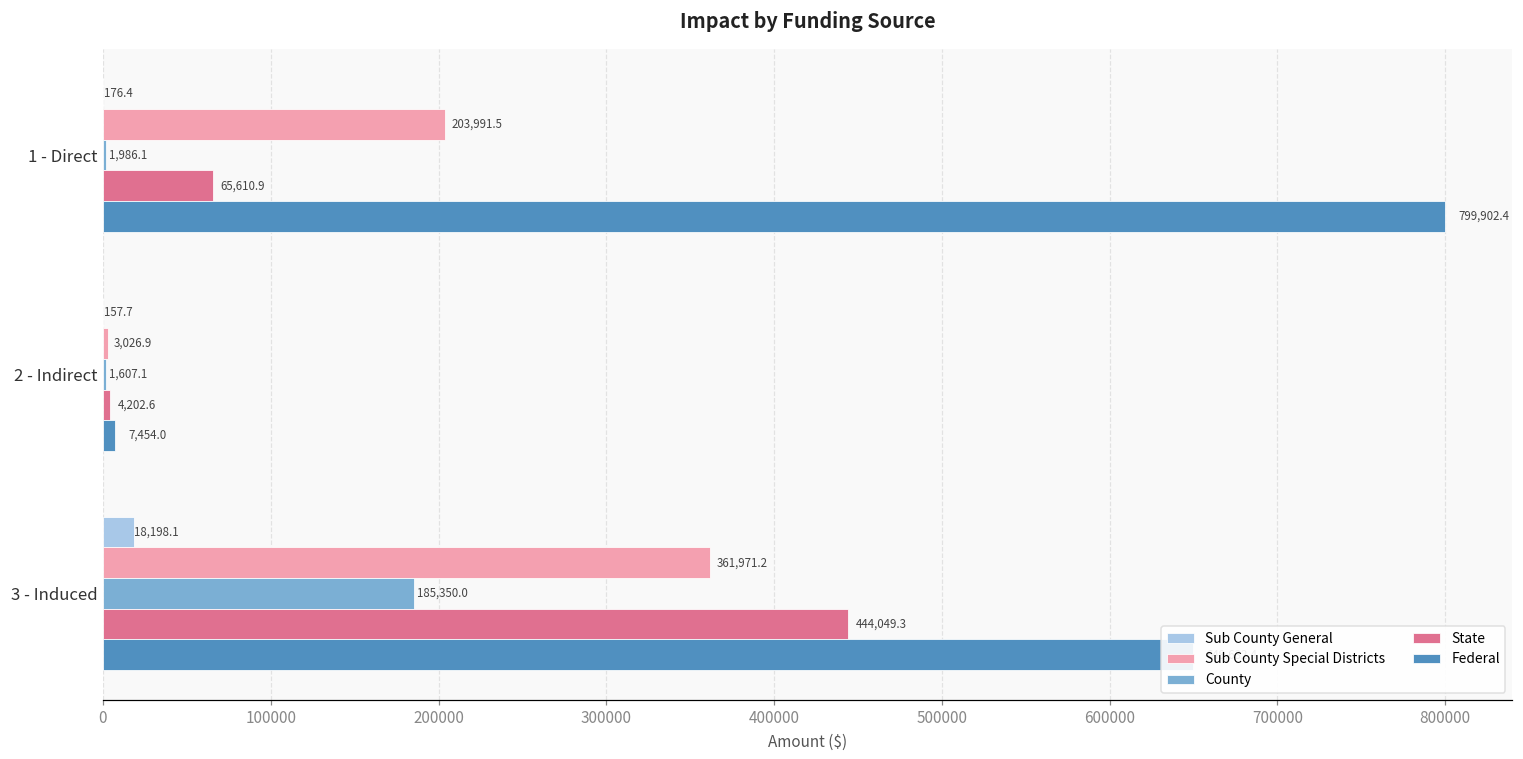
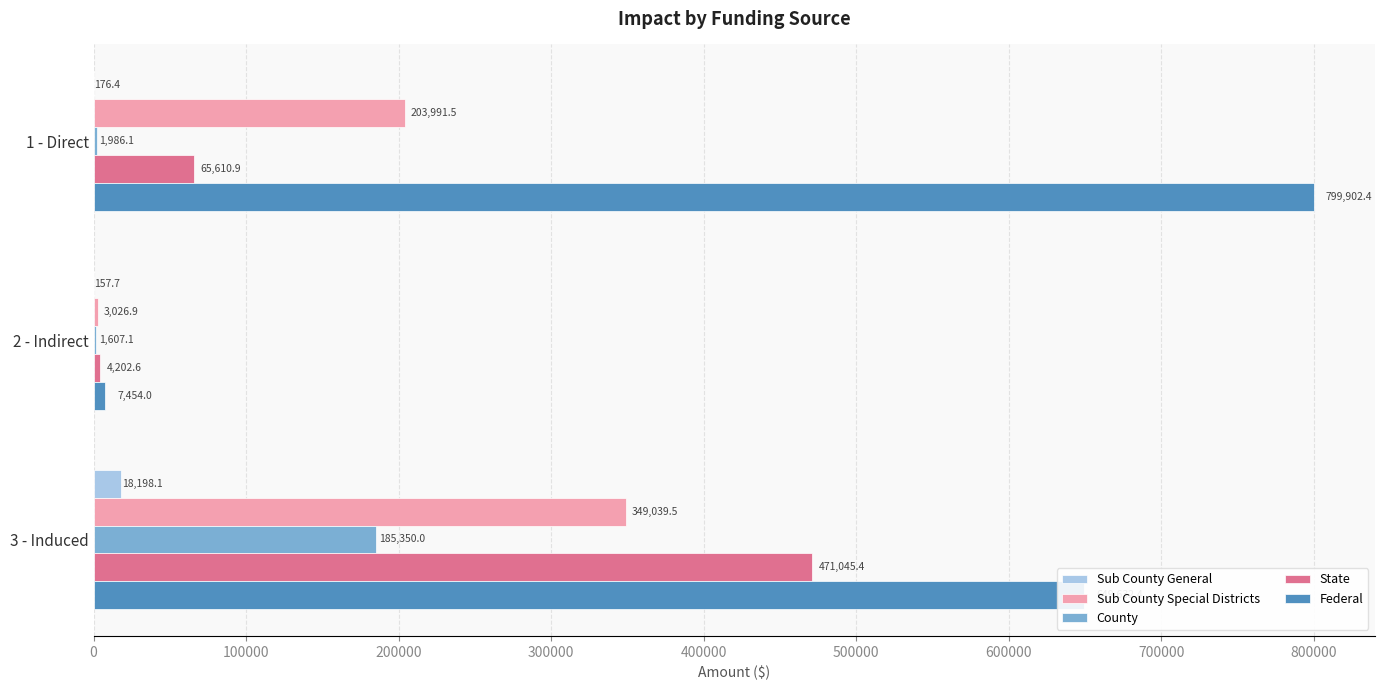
  {
    "Sub County Special Districts": {
      "1 - Direct": "203,991.5",
      "2 - Indirect": "3,026.9",
-     "3 - Induced": "361,971.2"
+     "3 - Induced": "349,039.5"
    },
    "State": {
      "1 - Direct": "65,610.9",
      "2 - Indirect": "4,202.6",
-     "3 - Induced": "444,049.3"
+     "3 - Induced": "471,045.4"
    }
  }
